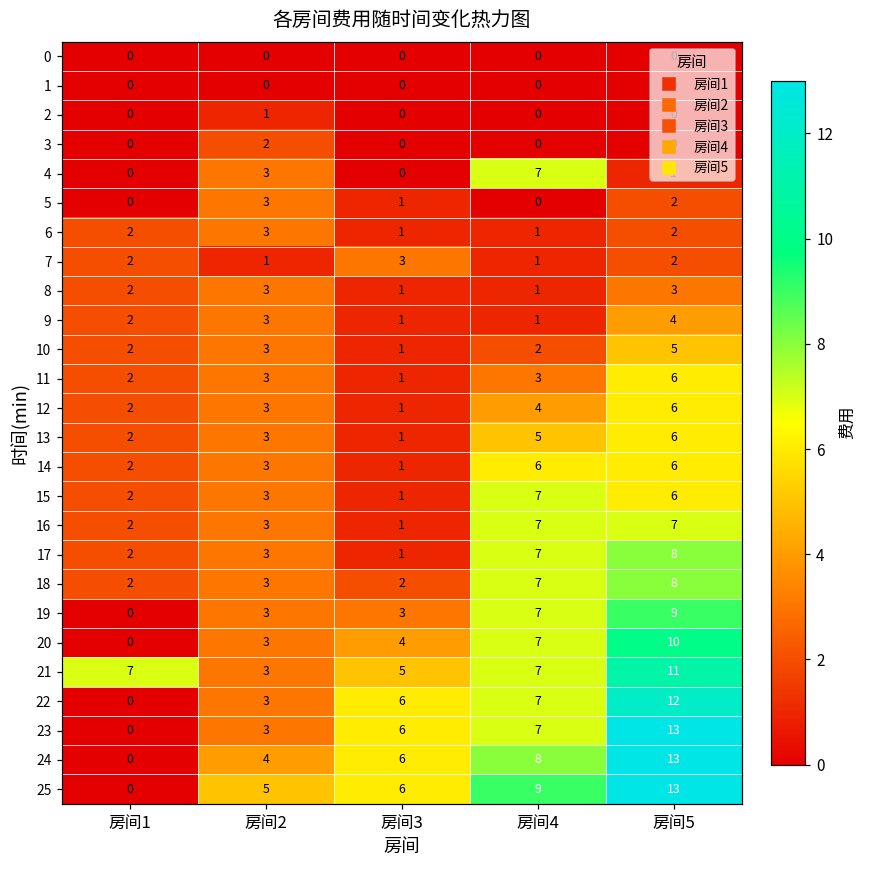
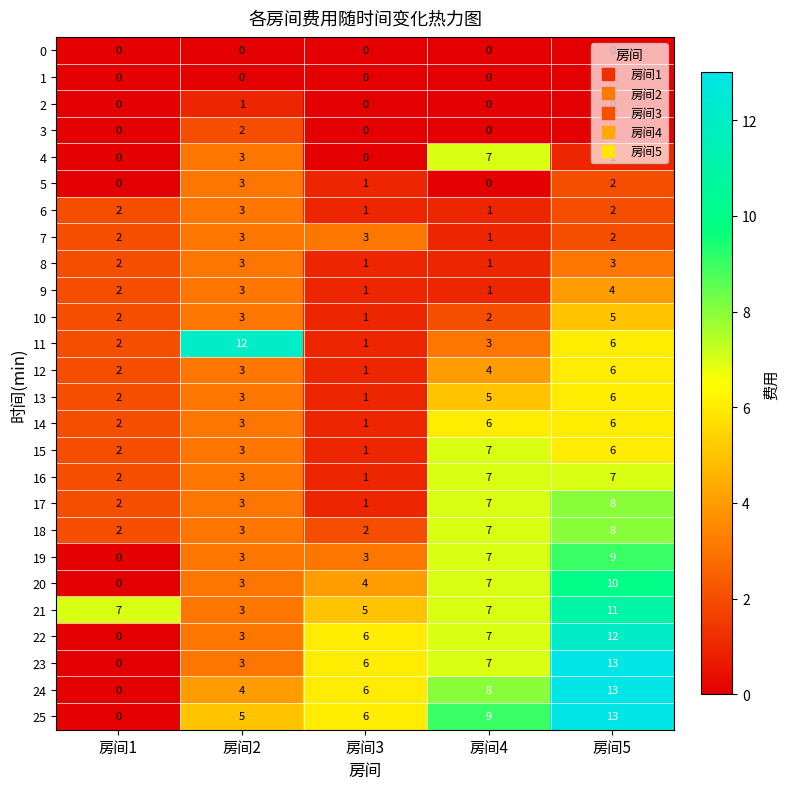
  {
    "0": {
      "房间1": 0,
      "房间2": 0,
      "房间3": 0,
      "房间4": 0
    },
    "1": {
      "房间1": 0,
      "房间2": 0,
      "房间3": 0,
      "房间4": 0
    },
    "2": {
      "房间1": 0,
      "房间2": 1,
      "房间3": 0,
      "房间4": 0
    },
    "3": {
      "房间1": 0,
      "房间2": 2,
      "房间3": 0,
      "房间4": 0
    },
    "4": {
      "房间1": 0,
      "房间2": 3,
      "房间3": 0,
      "房间4": 7
    },
    "5": {
      "房间1": 0,
      "房间2": 3,
      "房间3": 1,
      "房间4": 0,
      "房间5": 2
    },
    "6": {
      "房间1": 2,
      "房间2": 3,
      "房间3": 1,
      "房间4": 1,
      "房间5": 2
    },
    "7": {
      "房间1": 2,
-     "房间2": 1,
+     "房间2": 3,
      "房间3": 3,
      "房间4": 1,
      "房间5": 2
    },
    "8": {
      "房间1": 2,
      "房间2": 3,
      "房间3": 1,
      "房间4": 1,
      "房间5": 3
    },
    "9": {
      "房间1": 2,
      "房间2": 3,
      "房间3": 1,
      "房间4": 1,
      "房间5": 4
    },
    "10": {
      "房间1": 2,
      "房间2": 3,
      "房间3": 1,
      "房间4": 2,
      "房间5": 5
    },
    "11": {
      "房间1": 2,
-     "房间2": 3,
+     "房间2": 12,
      "房间3": 1,
      "房间4": 3,
      "房间5": 6
    },
    "12": {
      "房间1": 2,
      "房间2": 3,
      "房间3": 1,
      "房间4": 4,
      "房间5": 6
    },
    "13": {
      "房间1": 2,
      "房间2": 3,
      "房间3": 1,
      "房间4": 5,
      "房间5": 6
    },
    "14": {
      "房间1": 2,
      "房间2": 3,
      "房间3": 1,
      "房间4": 6,
      "房间5": 6
    },
    "15": {
      "房间1": 2,
      "房间2": 3,
      "房间3": 1,
      "房间4": 7,
      "房间5": 6
    },
    "16": {
      "房间1": 2,
      "房间2": 3,
      "房间3": 1,
      "房间4": 7,
      "房间5": 7
    },
    "17": {
      "房间1": 2,
      "房间2": 3,
      "房间3": 1,
      "房间4": 7,
      "房间5": 8
    },
    "18": {
      "房间1": 2,
      "房间2": 3,
      "房间3": 2,
      "房间4": 7,
      "房间5": 8
    },
    "19": {
      "房间1": 0,
      "房间2": 3,
      "房间3": 3,
      "房间4": 7,
      "房间5": 9
    },
    "20": {
      "房间1": 0,
      "房间2": 3,
      "房间3": 4,
      "房间4": 7,
      "房间5": 10
    },
    "21": {
      "房间1": 7,
      "房间2": 3,
      "房间3": 5,
      "房间4": 7,
      "房间5": 11
    },
    "22": {
      "房间1": 0,
      "房间2": 3,
      "房间3": 6,
      "房间4": 7,
      "房间5": 12
    },
    "23": {
      "房间1": 0,
      "房间2": 3,
      "房间3": 6,
      "房间4": 7,
      "房间5": 13
    },
    "24": {
      "房间1": 0,
      "房间2": 4,
      "房间3": 6,
      "房间4": 8,
      "房间5": 13
    },
    "25": {
      "房间1": 0,
      "房间2": 5,
      "房间3": 6,
      "房间4": 9,
      "房间5": 13
    }
  }
